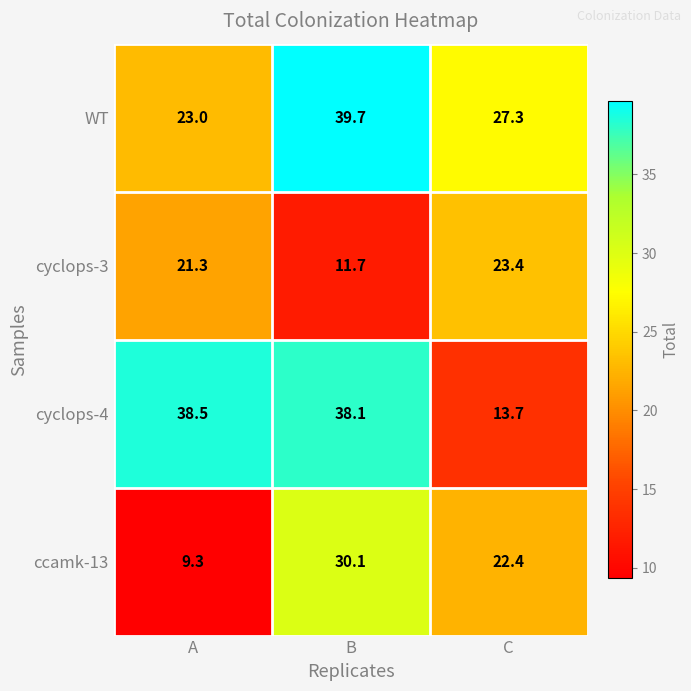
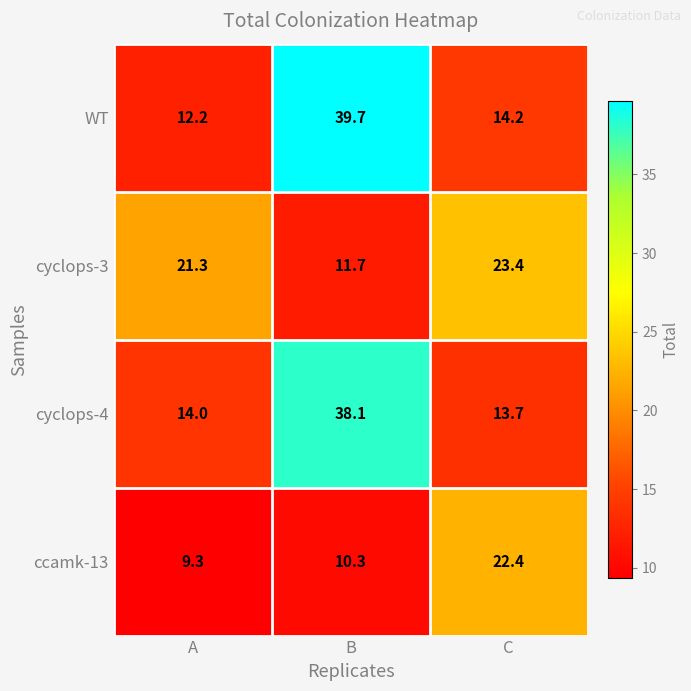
  {
    "WT": {
-     "A": 23.0,
+     "A": 12.2,
      "B": 39.7,
-     "C": 27.3
+     "C": 14.2
    },
    "cyclops-3": {
      "A": 21.3,
      "B": 11.7,
      "C": 23.4
    },
    "cyclops-4": {
-     "A": 38.5,
+     "A": 14.0,
      "B": 38.1,
      "C": 13.7
    },
    "ccamk-13": {
      "A": 9.3,
-     "B": 30.1,
+     "B": 10.3,
      "C": 22.4
    }
  }
